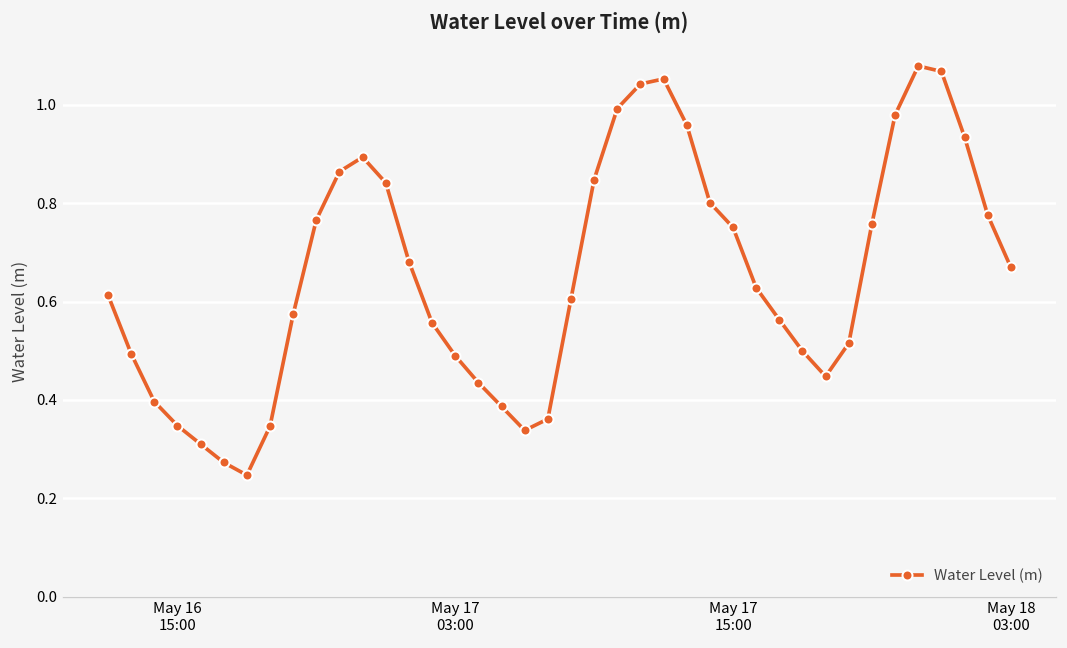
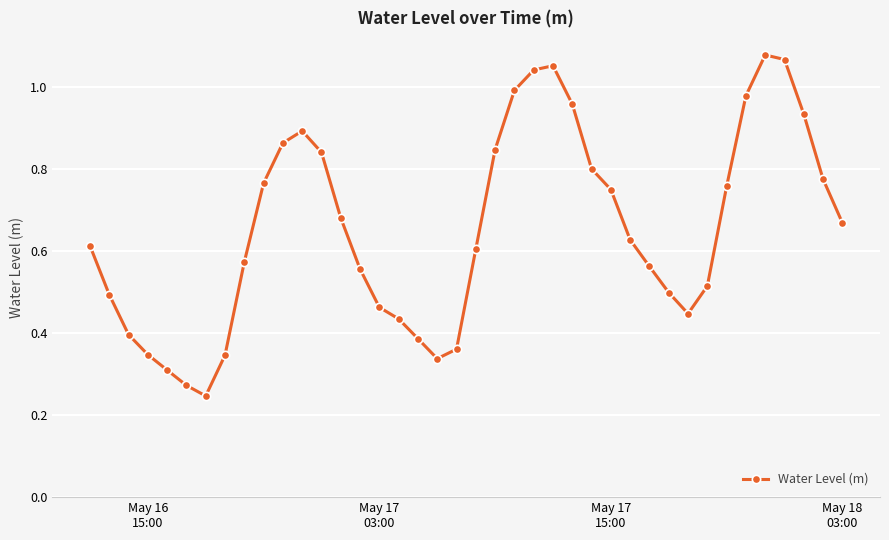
  {
    "May 16 15:00": 0.35,
-   "May 17 03:00": 0.49,
+   "May 17 03:00": 0.46,
    "May 17 15:00": 0.75,
    "May 18 03:00": 0.67
  }
